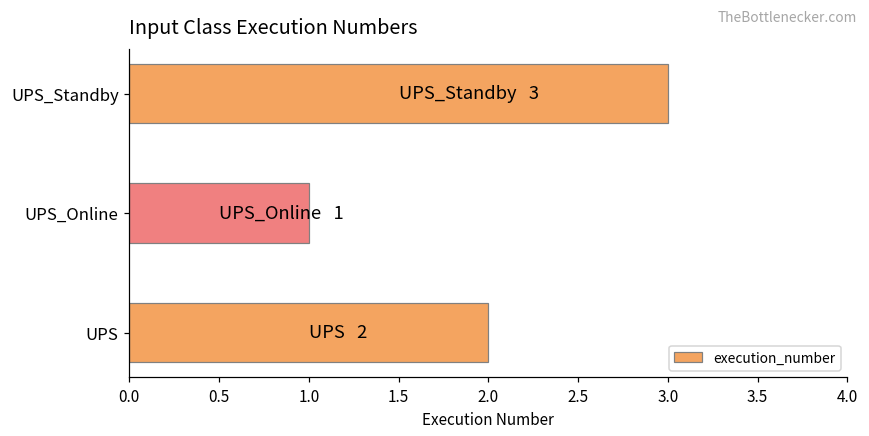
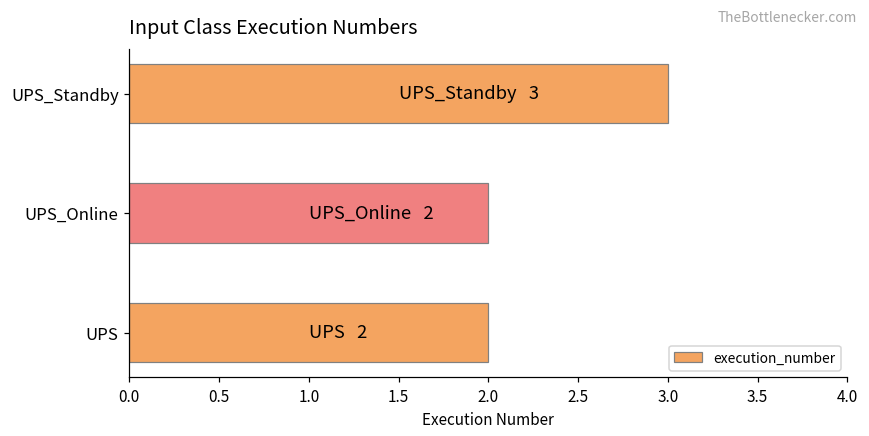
  {
    "UPS_Standby": 3,
-   "UPS_Online": 1,
+   "UPS_Online": 2,
    "UPS": 2
  }
